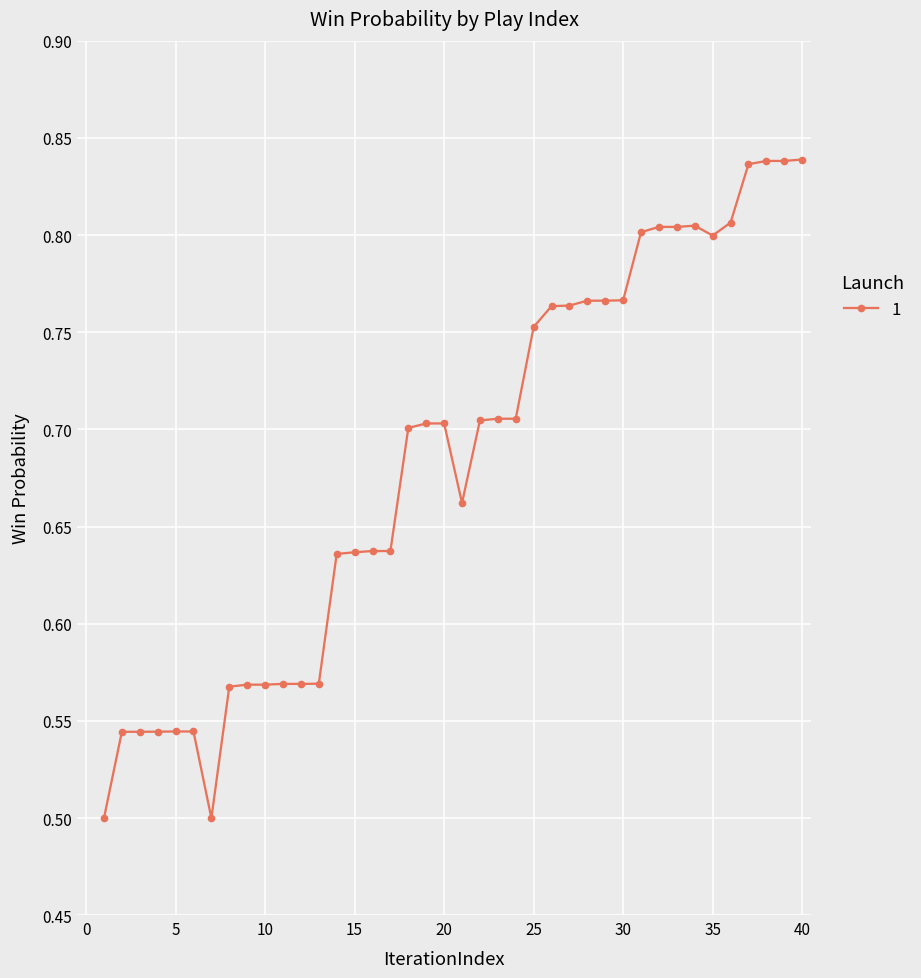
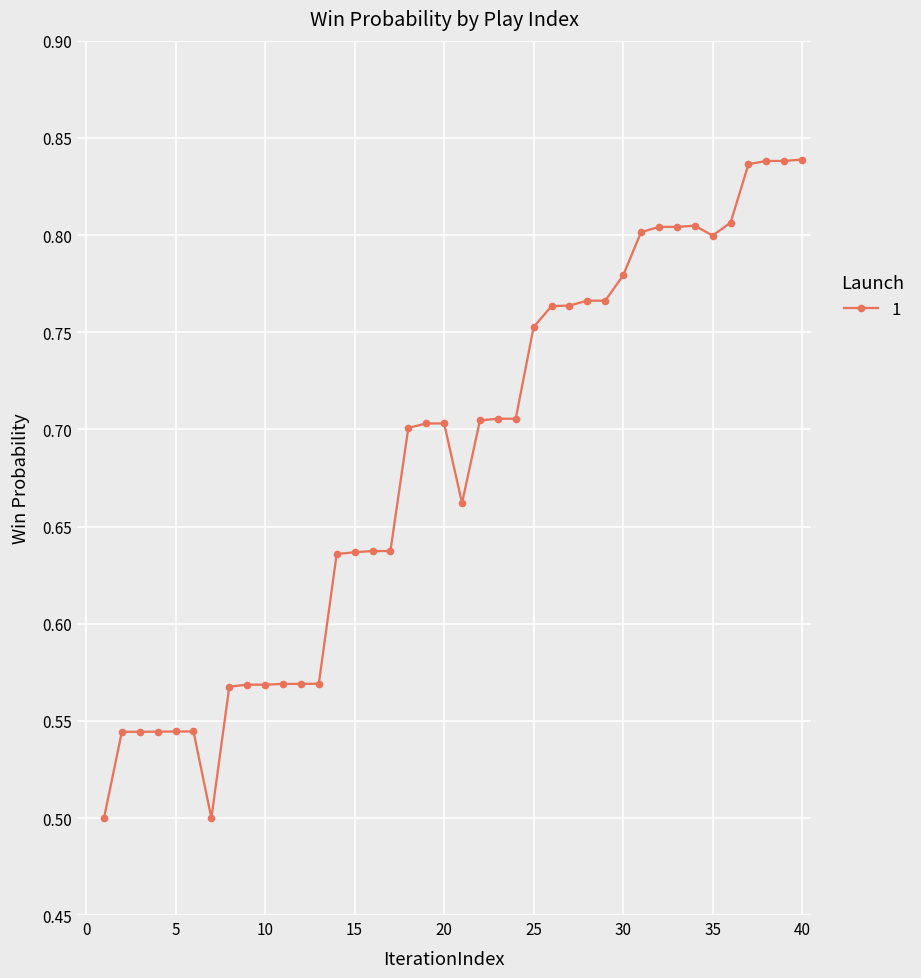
  {
    "5": 0.545,
    "10": 0.569,
    "15": 0.637,
    "20": 0.703,
    "25": 0.753,
-   "30": 0.766,
+   "30": 0.779,
    "35": 0.800,
    "40": 0.839
  }
